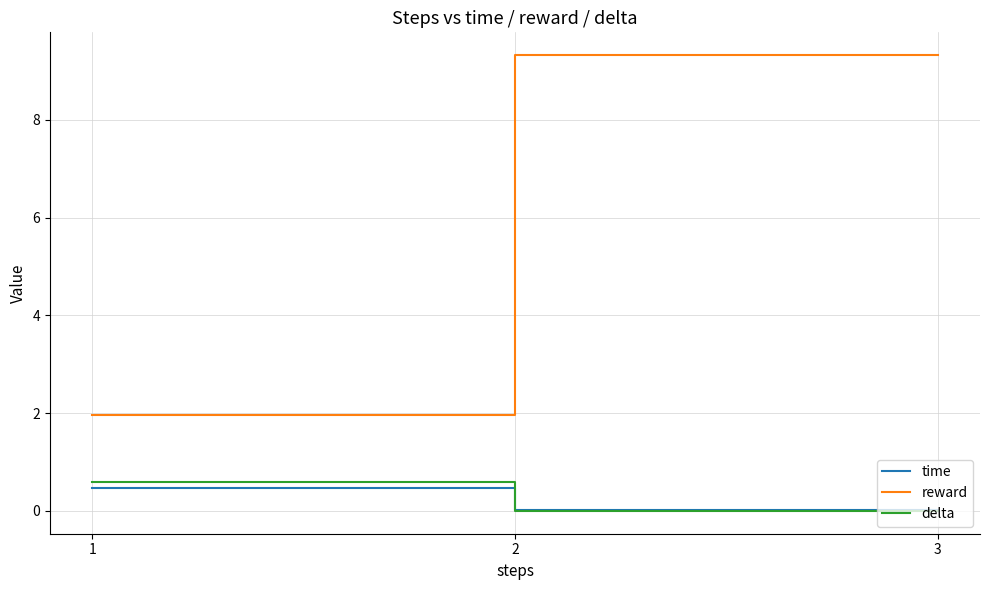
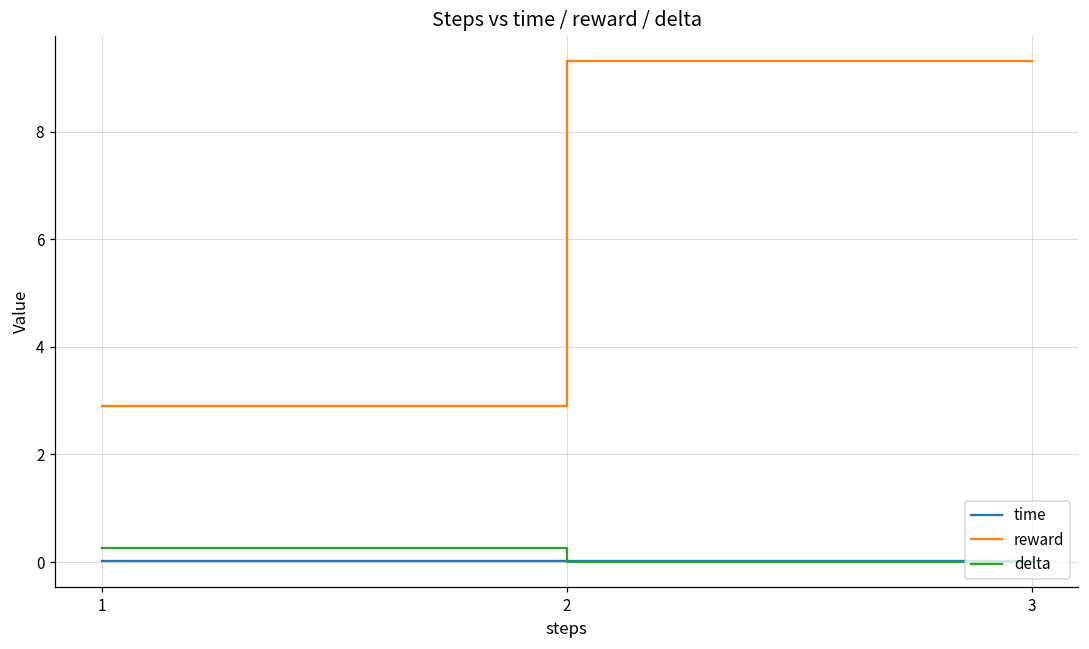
  {
    "time": {
-     "1": 0.5
+     "1": 0.0
    },
    "reward": {
-     "1": 2.0,
+     "1": 2.9,
      "2": 9.3,
      "3": 9.3
    },
    "delta": {
-     "1": 0.6
+     "1": 0.3
    }
  }
